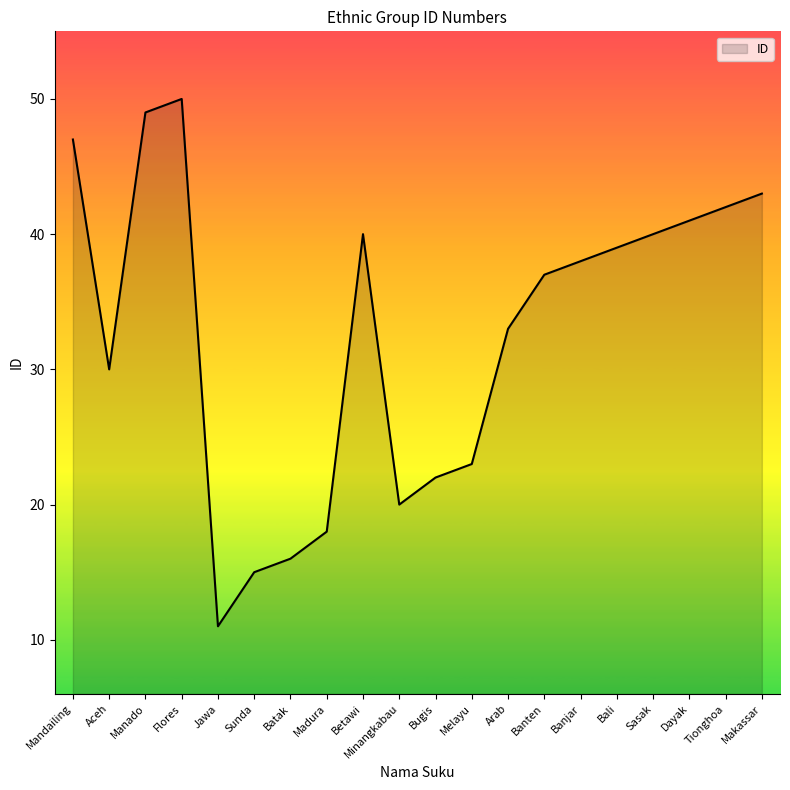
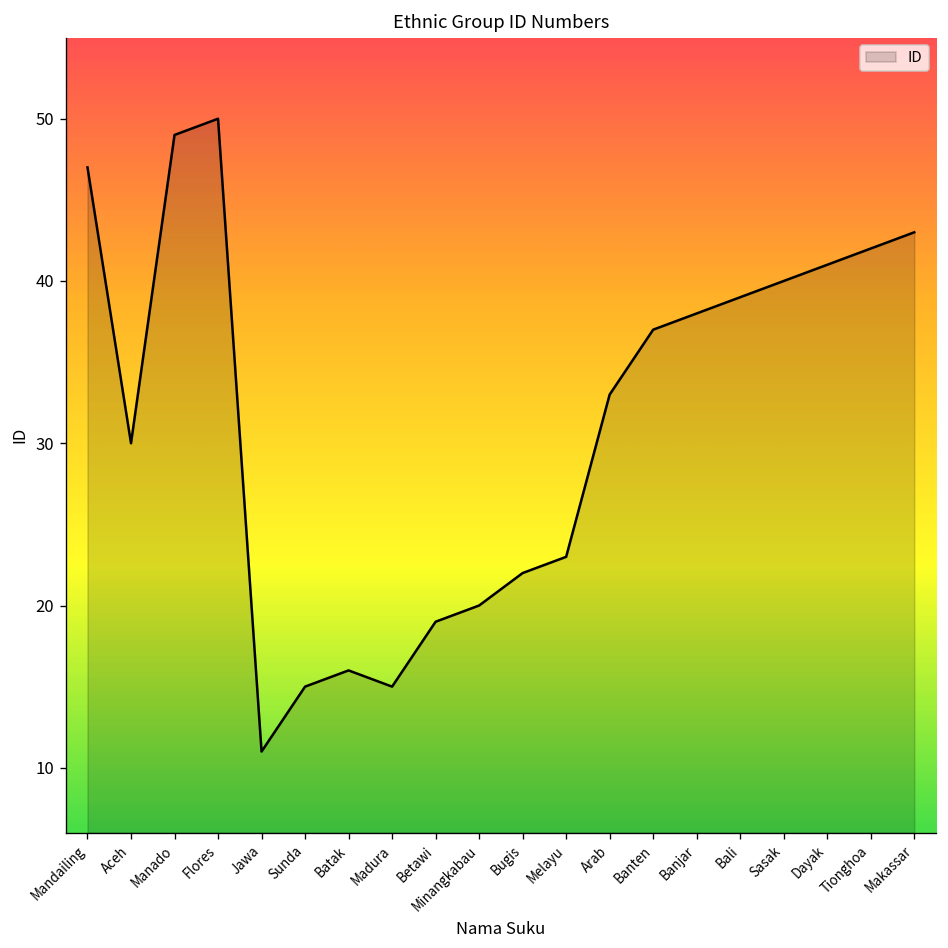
  {
    "Mandailing": 47,
    "Aceh": 30,
    "Manado": 49,
    "Flores": 50,
    "Jawa": 11,
    "Sunda": 15,
    "Batak": 16,
-   "Madura": 18,
-   "Betawi": 40,
+   "Madura": 15,
+   "Betawi": 19,
    "Minangkabau": 20,
    "Bugis": 22,
    "Melayu": 23,
    "Arab": 33,
    "Banten": 37,
    "Banjar": 38,
    "Bali": 39,
    "Sasak": 40,
    "Dayak": 41,
    "Tionghoa": 42,
    "Makassar": 43
  }
